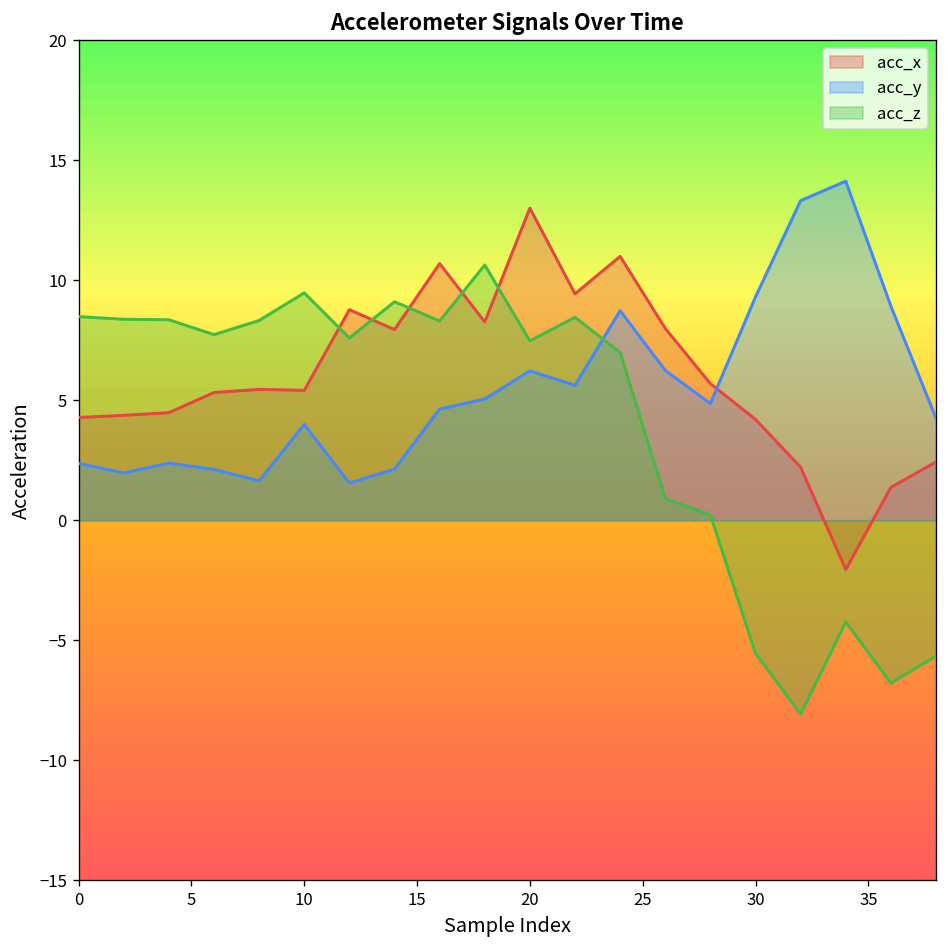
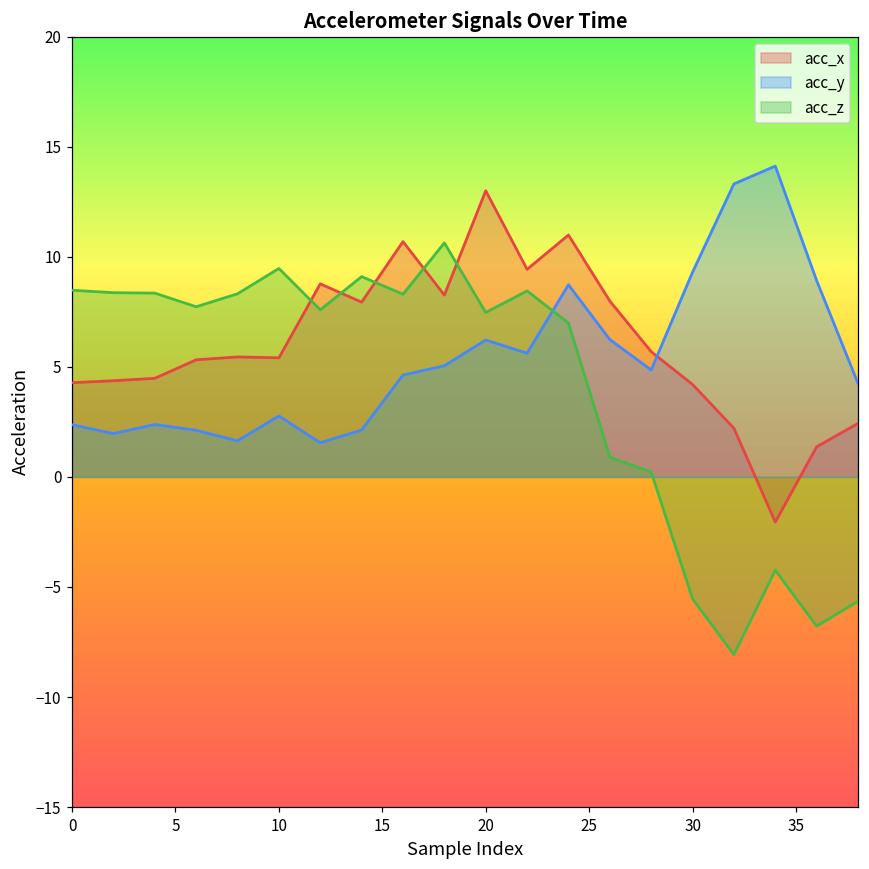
  {
    "acc_y": {
      "0": 2.4,
-     "10": 4.0,
+     "10": 2.8,
      "20": 6.2,
      "30": 9.3
    }
  }
